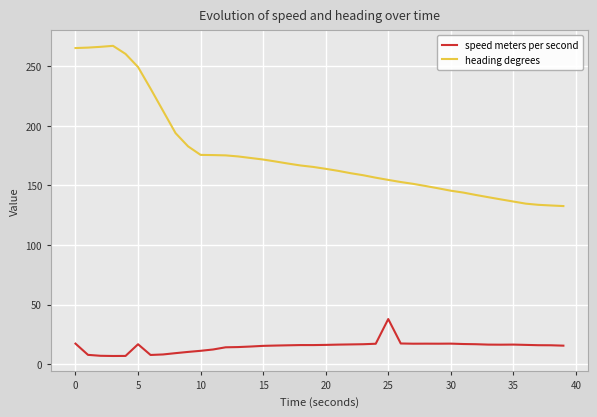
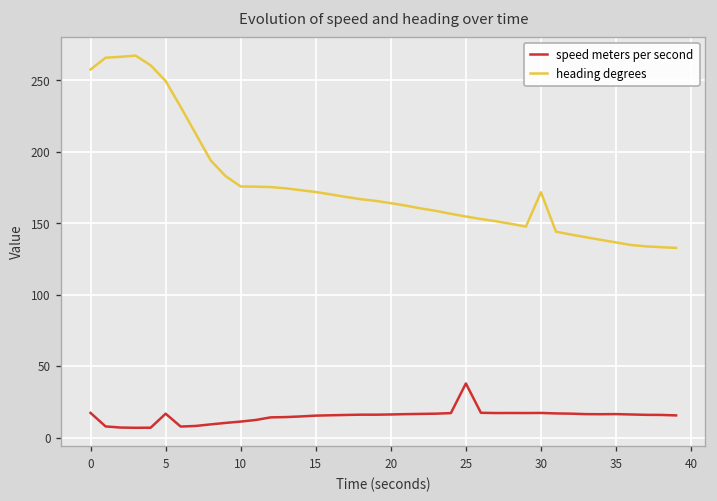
  {
    "speed meters per second": {
      "0": 17,
      "5": 17,
      "10": 11,
      "15": 15,
      "20": 16,
      "25": 38,
      "30": 17,
      "35": 16
    },
    "heading degrees": {
-     "0": 265,
+     "0": 258,
      "5": 249,
      "10": 176,
      "15": 172,
      "20": 164,
      "25": 155,
-     "30": 146,
+     "30": 172,
      "35": 137
    }
  }
